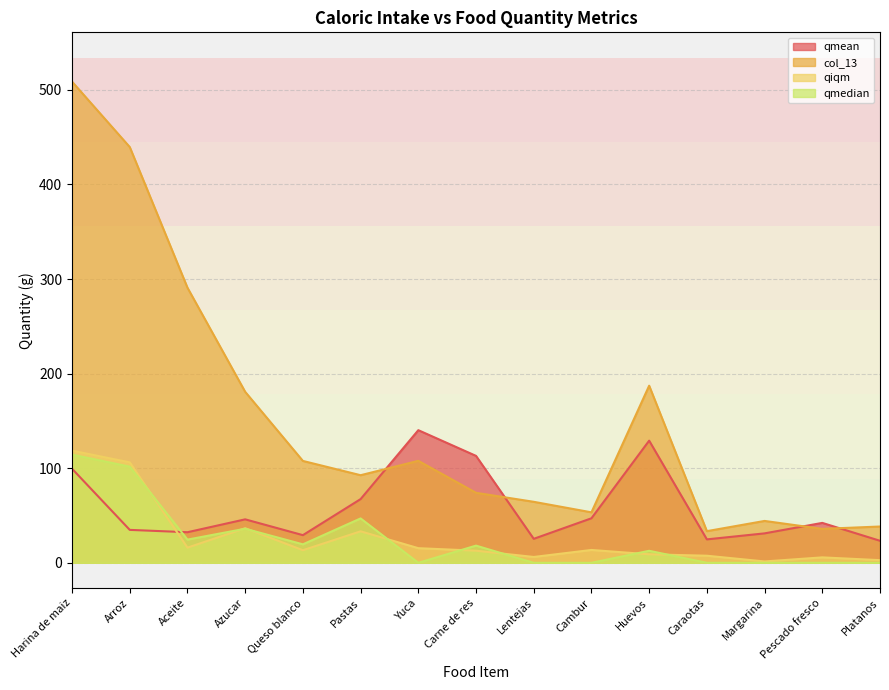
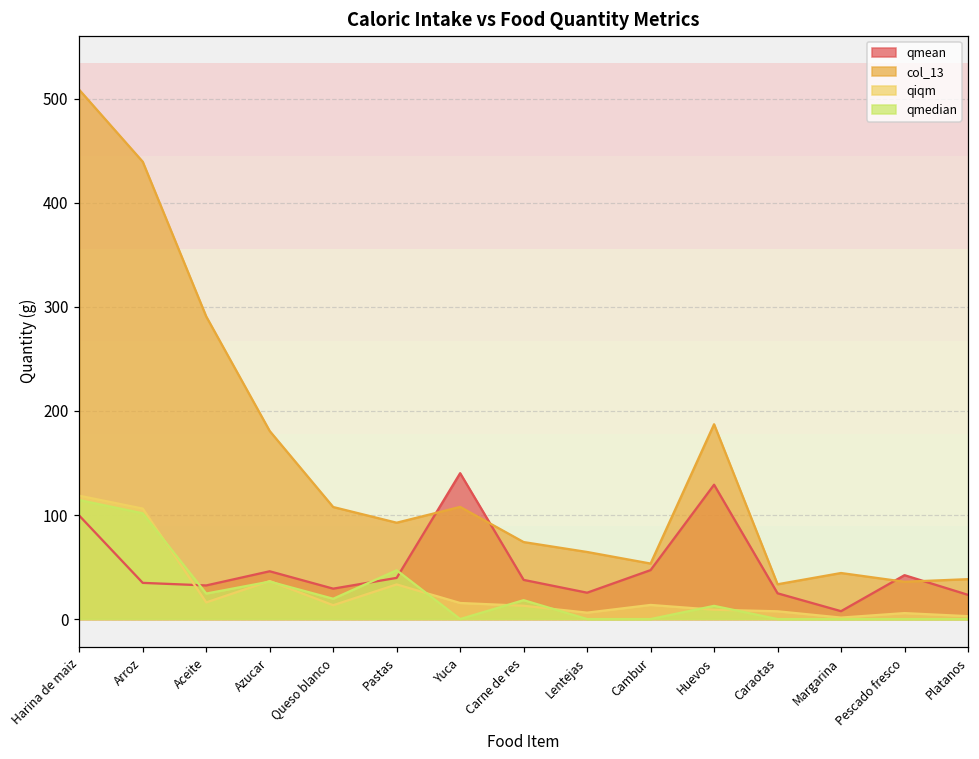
  {
    "qmean": {
      "Harina de maiz": 100,
      "Arroz": 30,
      "Aceite": 30,
      "Azucar": 50,
      "Queso blanco": 30,
-     "Pastas": 70,
+     "Pastas": 40,
      "Yuca": 140,
-     "Carne de res": 110,
+     "Carne de res": 40,
      "Lentejas": 30,
      "Cambur": 50,
      "Huevos": 130,
      "Caraotas": 20,
-     "Margarina": 30,
+     "Margarina": 10,
      "Pescado fresco": 40,
      "Platanos": 20
    }
  }
